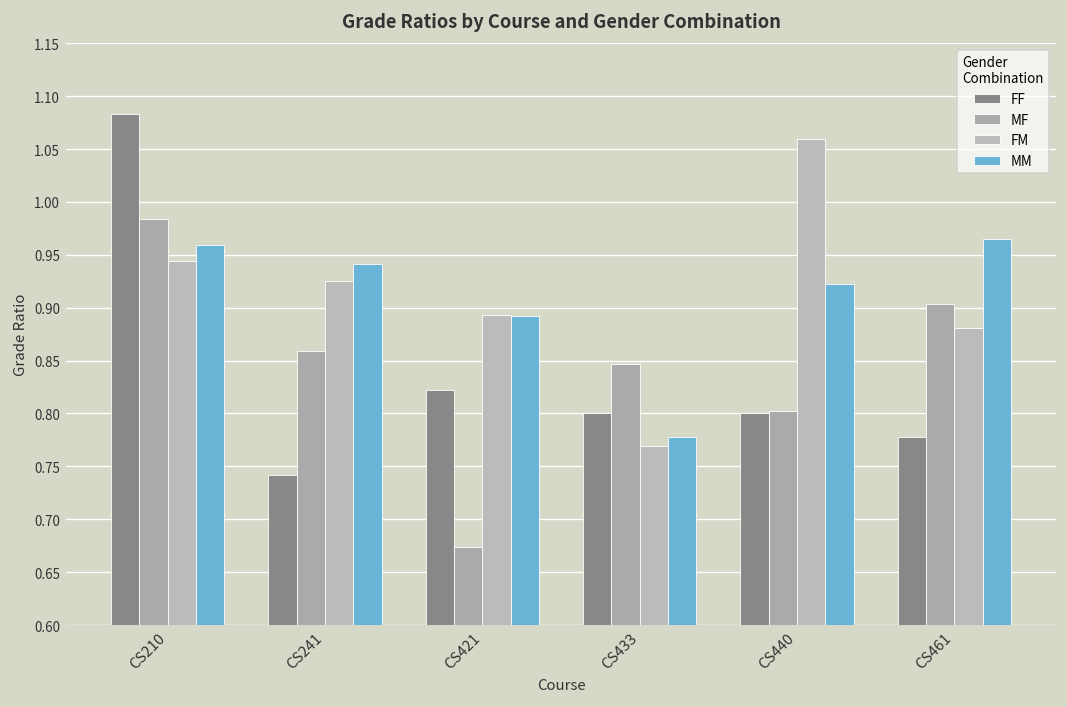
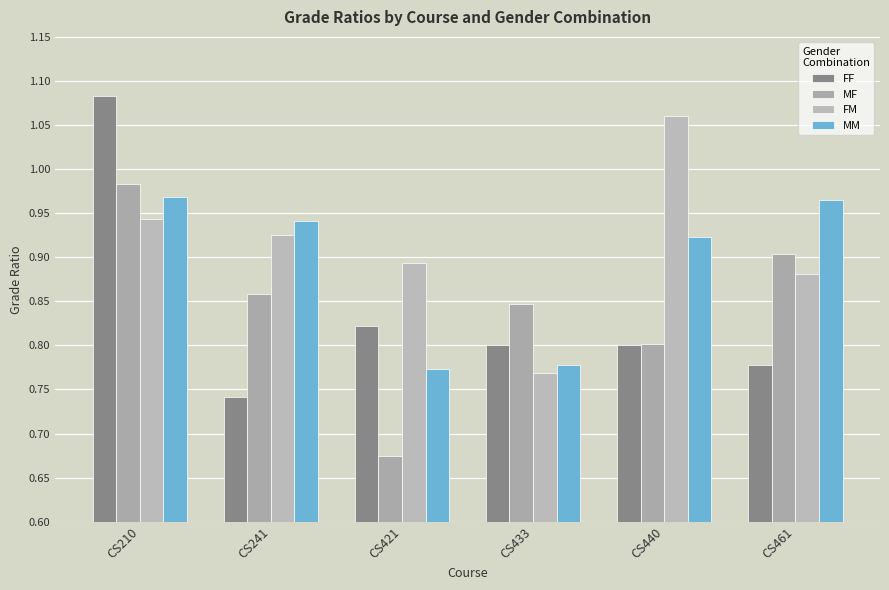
  {
    "MM": {
-     "CS210": 0.96,
+     "CS210": 0.97,
      "CS241": 0.94,
-     "CS421": 0.89,
+     "CS421": 0.77,
      "CS433": 0.78,
      "CS440": 0.92,
      "CS461": 0.96
    }
  }
